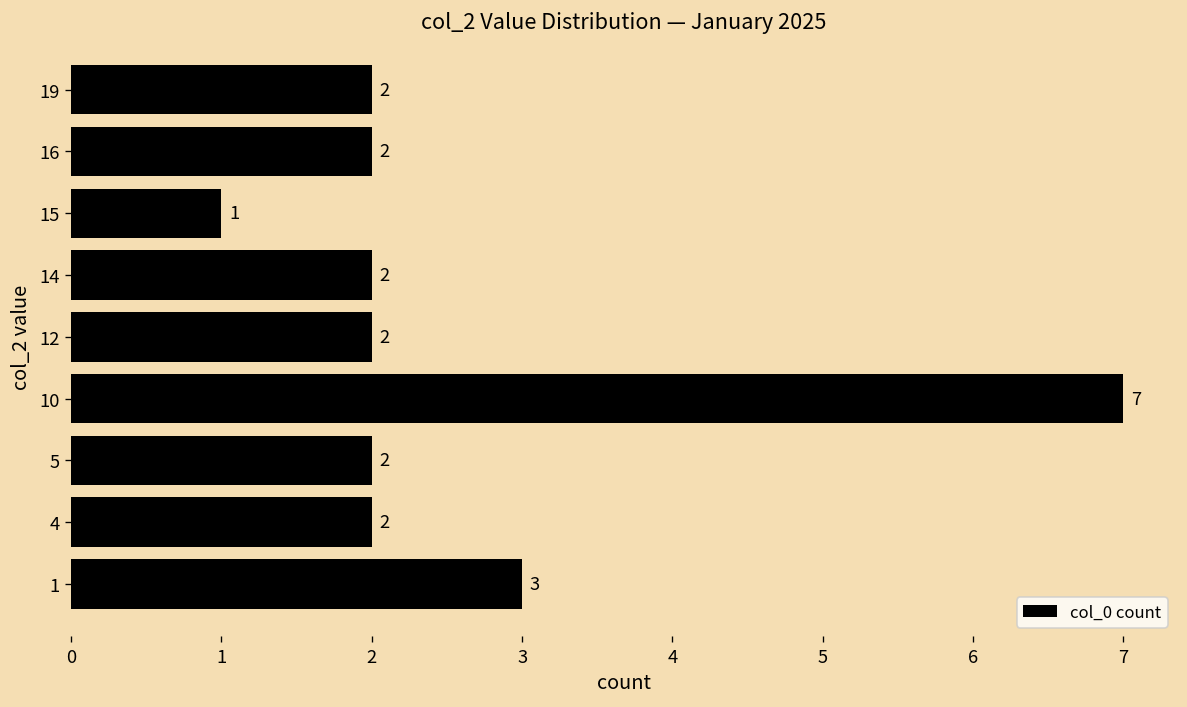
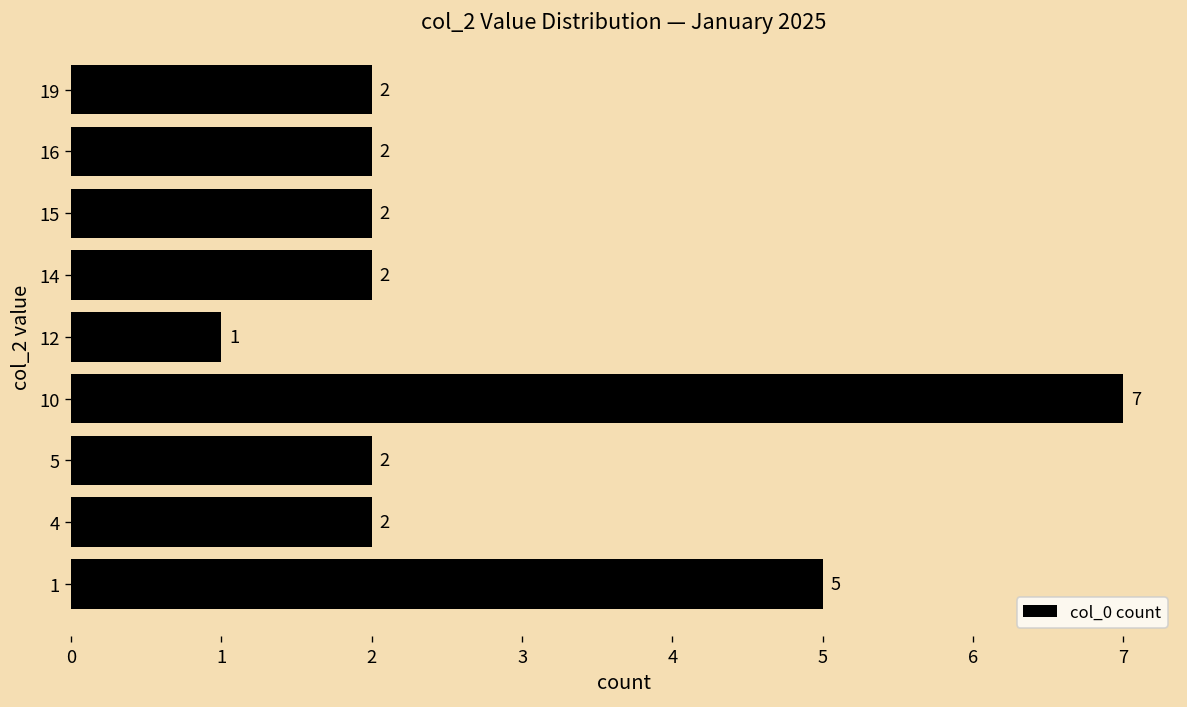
  {
    "19": 2,
    "16": 2,
-   "15": 1,
+   "15": 2,
    "14": 2,
-   "12": 2,
+   "12": 1,
    "10": 7,
    "5": 2,
    "4": 2,
-   "1": 3
+   "1": 5
  }
